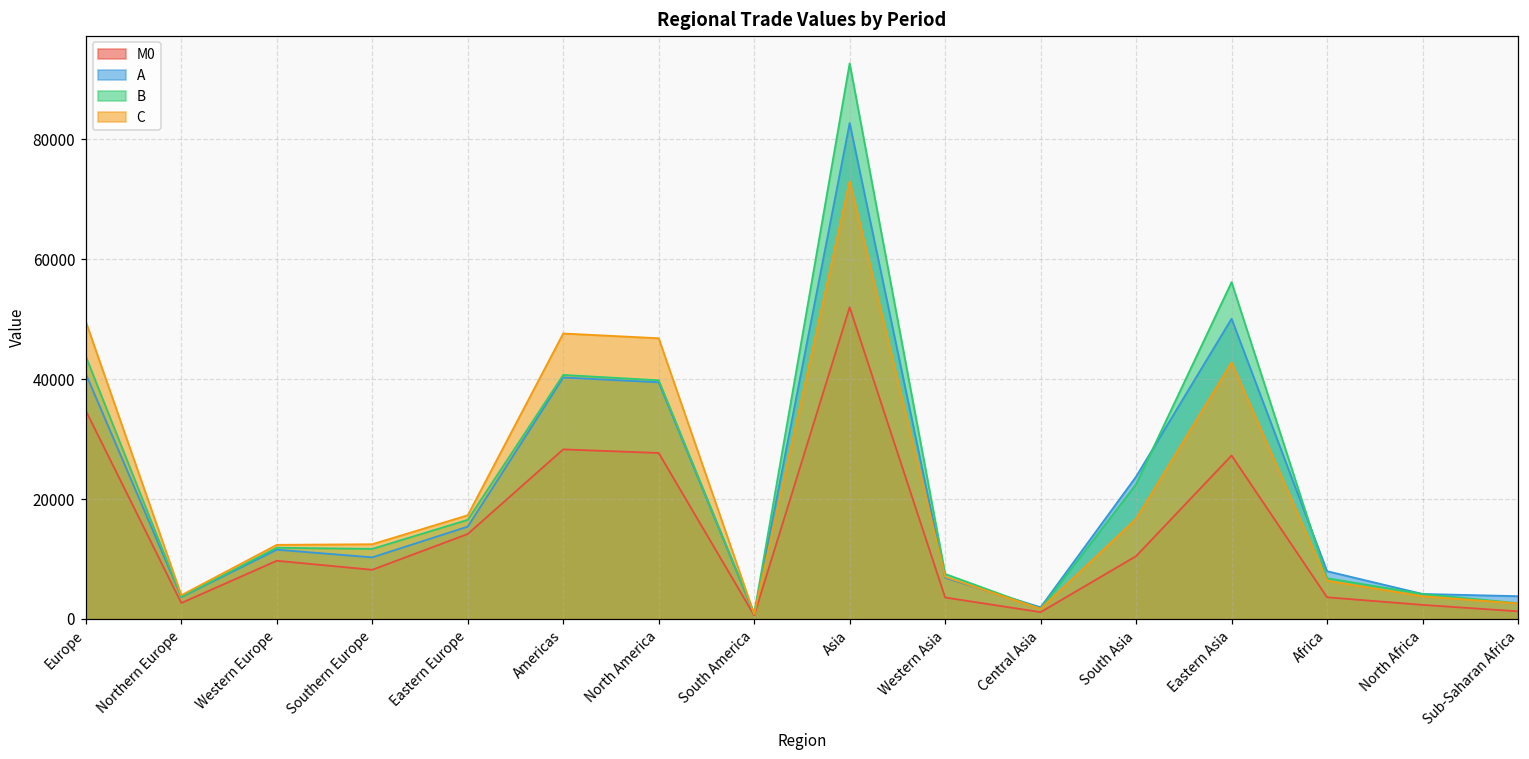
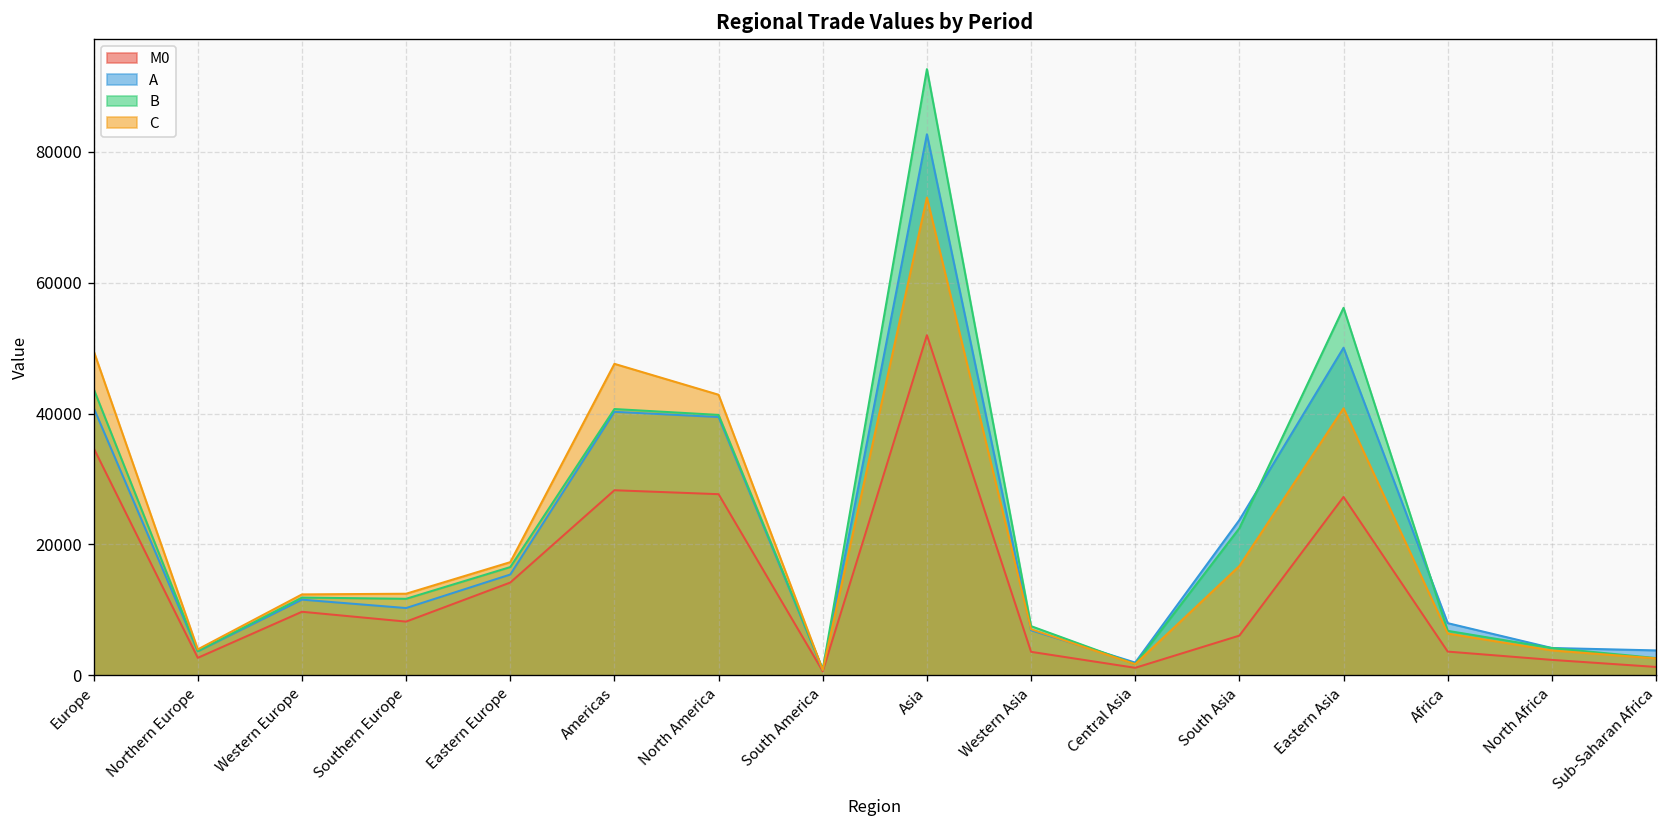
  {
    "M0": {
      "Europe": 35000,
      "Northern Europe": 3000,
      "Western Europe": 10000,
      "Southern Europe": 8000,
      "Eastern Europe": 14000,
      "Americas": 28000,
      "North America": 28000,
      "Asia": 52000,
      "Western Asia": 4000,
      "Central Asia": 1000,
-     "South Asia": 10000,
+     "South Asia": 6000,
      "Eastern Asia": 27000,
      "Africa": 4000,
      "North Africa": 2000,
      "Sub-Saharan Africa": 1000
    },
    "A": {
      "Europe": 41000,
      "Southern Europe": 10000,
      "Eastern Europe": 15000,
      "Asia": 83000,
      "South Asia": 24000,
      "Eastern Asia": 50000,
      "Africa": 8000,
      "Sub-Saharan Africa": 4000
    },
    "B": {
      "Europe": 44000,
      "Southern Europe": 12000,
      "Eastern Europe": 17000,
      "Asia": 93000,
      "South Asia": 22000,
      "Eastern Asia": 56000
    },
    "C": {
      "Europe": 50000,
      "Western Europe": 12000,
      "Southern Europe": 12000,
      "Eastern Europe": 17000,
      "Americas": 48000,
-     "North America": 47000,
+     "North America": 43000,
      "Asia": 73000,
      "South Asia": 17000,
-     "Eastern Asia": 43000
+     "Eastern Asia": 41000
    }
  }
